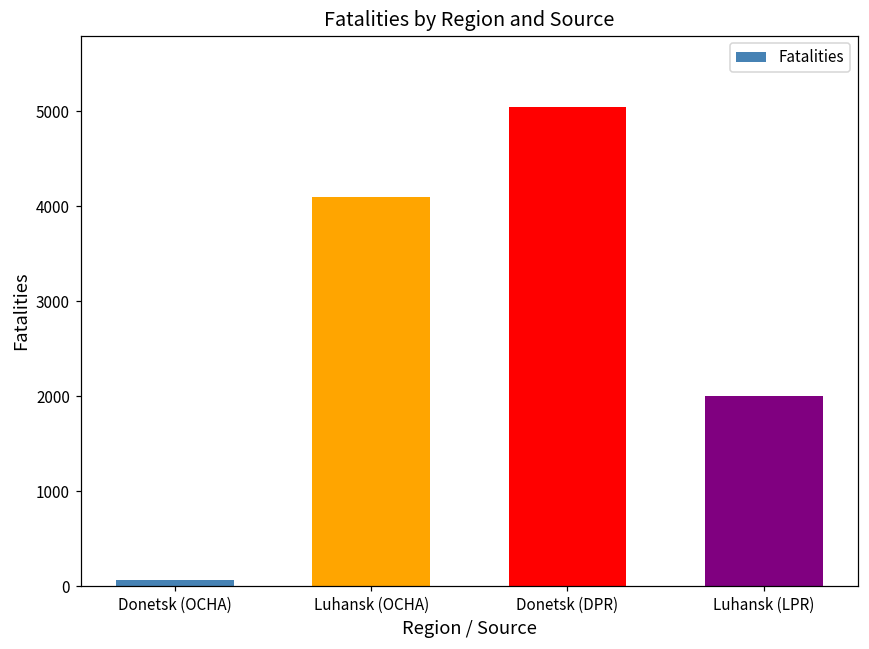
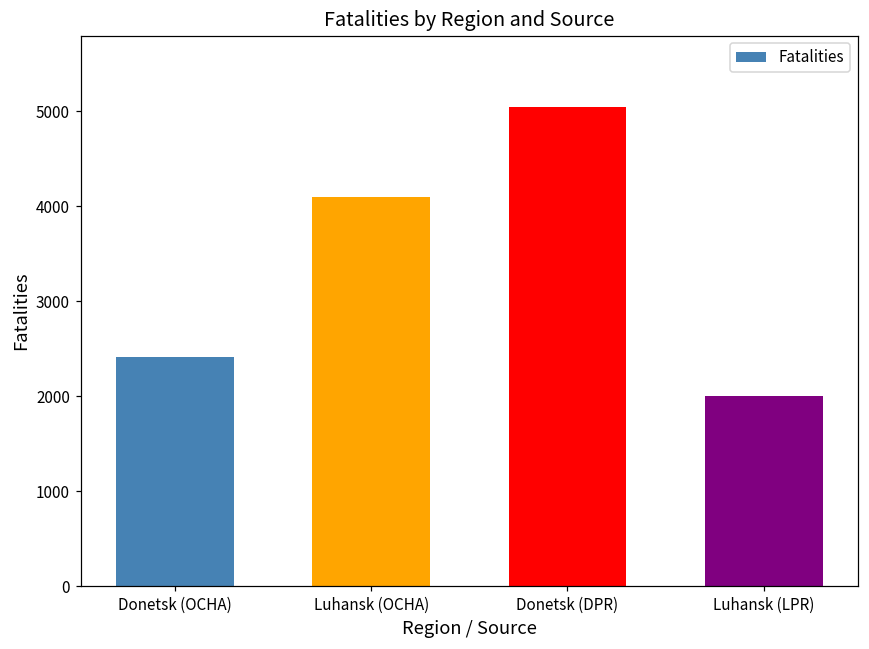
  {
-   "Donetsk (OCHA)": 100,
+   "Donetsk (OCHA)": 2400,
    "Luhansk (OCHA)": 4100,
    "Donetsk (DPR)": 5000,
    "Luhansk (LPR)": 2000
  }
